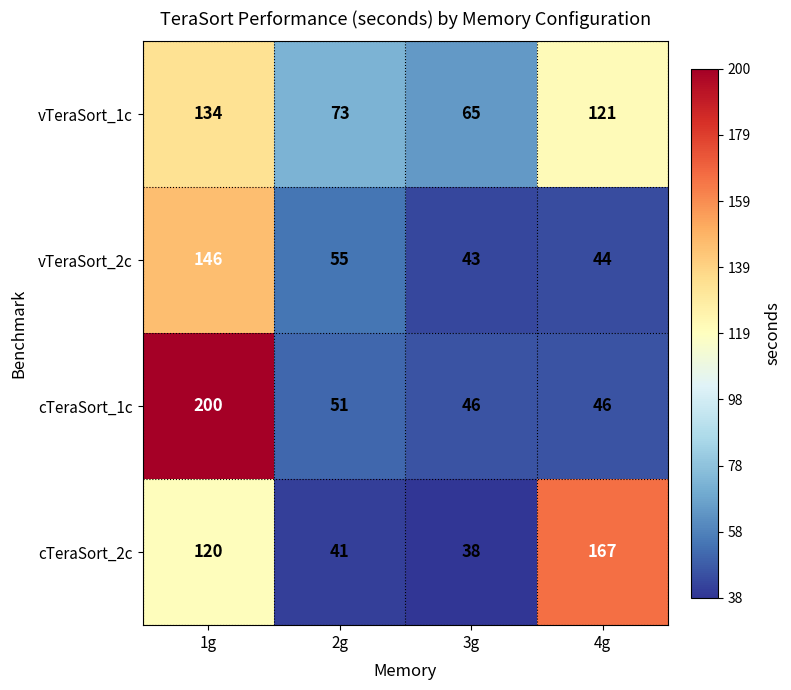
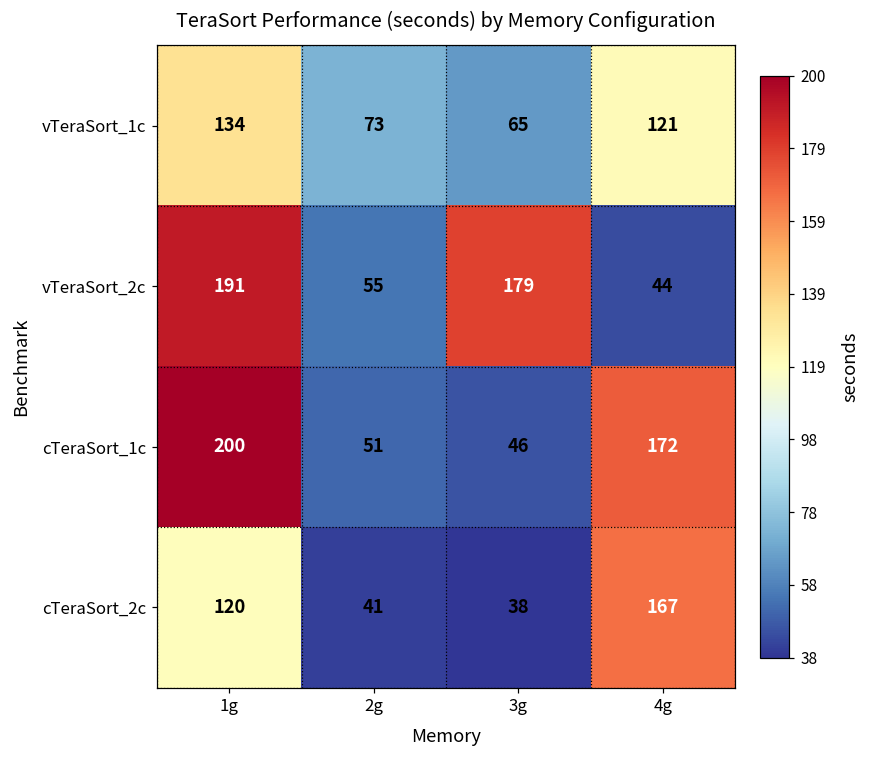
  {
    "vTeraSort_1c": {
      "1g": 134,
      "2g": 73,
      "3g": 65,
      "4g": 121
    },
    "vTeraSort_2c": {
-     "1g": 146,
+     "1g": 191,
      "2g": 55,
-     "3g": 43,
+     "3g": 179,
      "4g": 44
    },
    "cTeraSort_1c": {
      "1g": 200,
      "2g": 51,
      "3g": 46,
-     "4g": 46
+     "4g": 172
    },
    "cTeraSort_2c": {
      "1g": 120,
      "2g": 41,
      "3g": 38,
      "4g": 167
    }
  }
